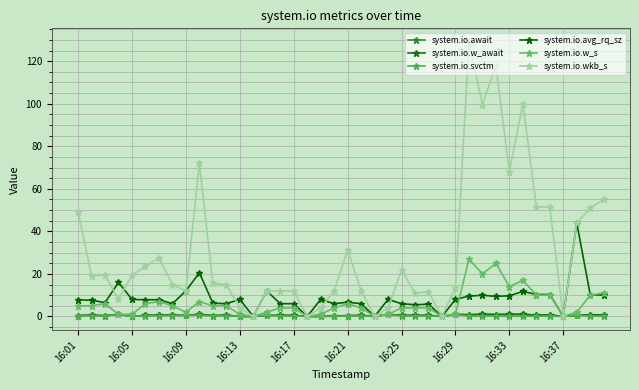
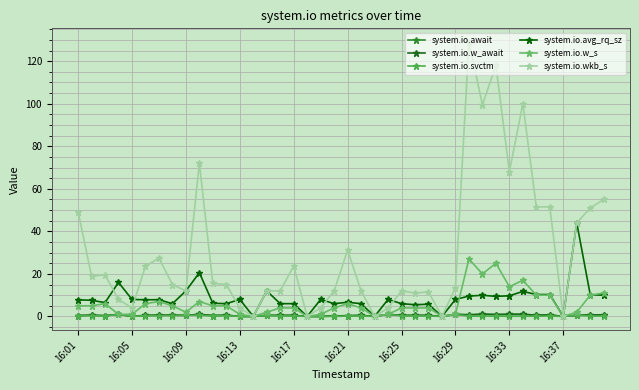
  {
    "system.io.wkb_s": {
      "16:01": 49,
-     "16:05": 19,
+     "16:05": 4,
      "16:13": 4,
-     "16:17": 12,
+     "16:17": 24,
      "16:21": 31,
-     "16:25": 22,
+     "16:25": 12,
      "16:29": 14,
      "16:33": 68
    }
  }
